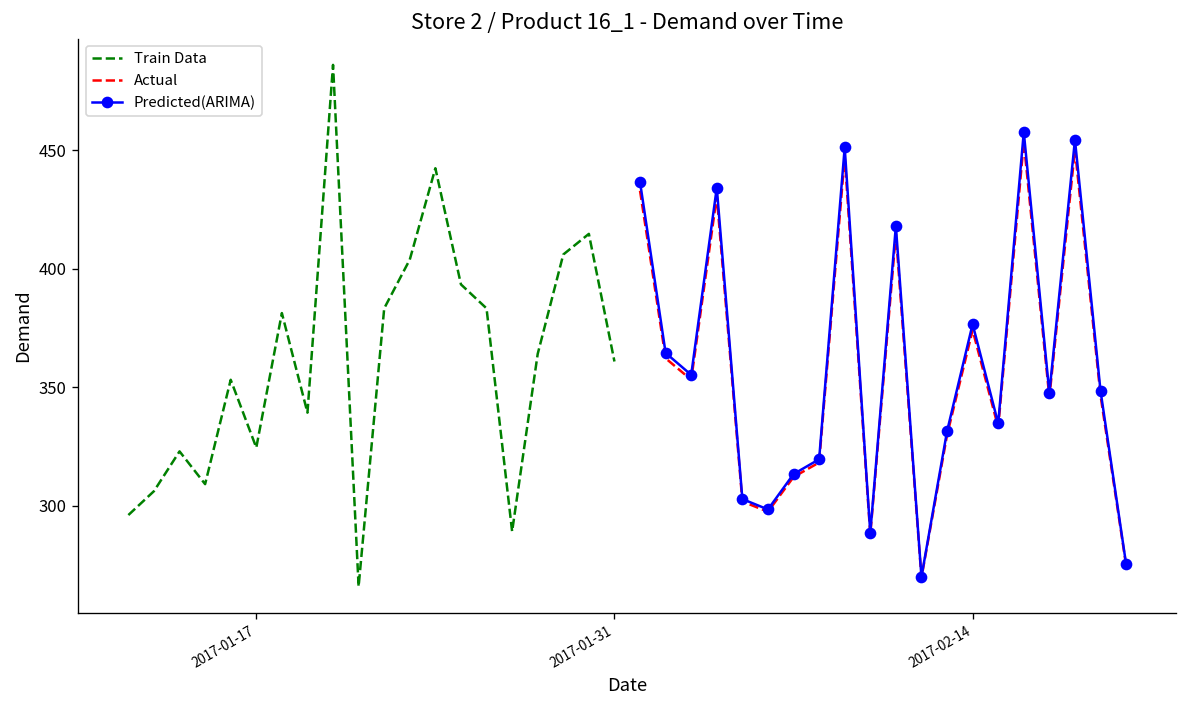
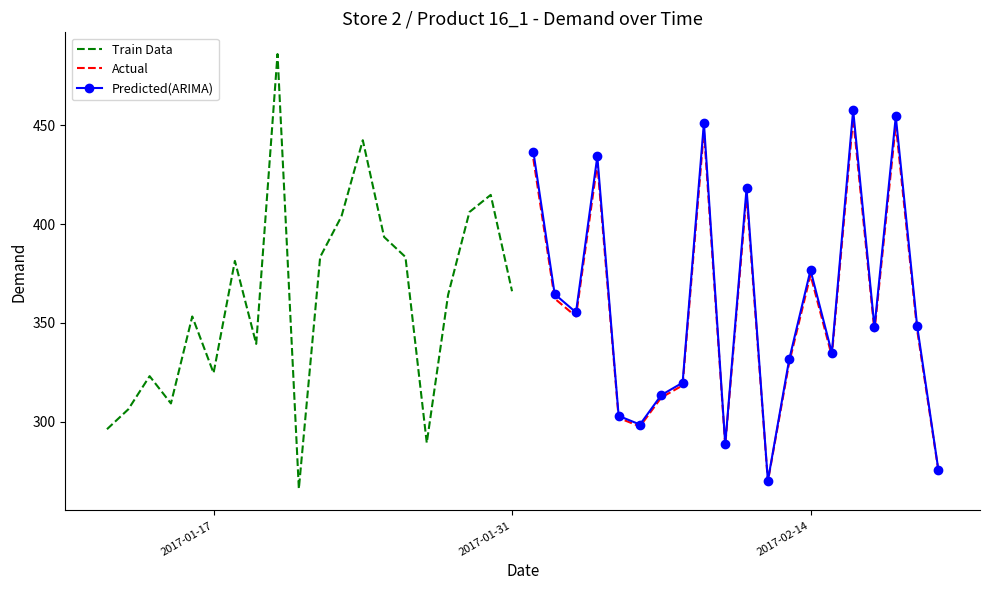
  {
    "Train Data": {
      "2017-01-17": 325,
-     "2017-01-31": 361
+     "2017-01-31": 366
    },
    "Actual": {
      "2017-02-14": 374
    },
    "Predicted(ARIMA)": {
      "2017-02-14": 377
    }
  }
